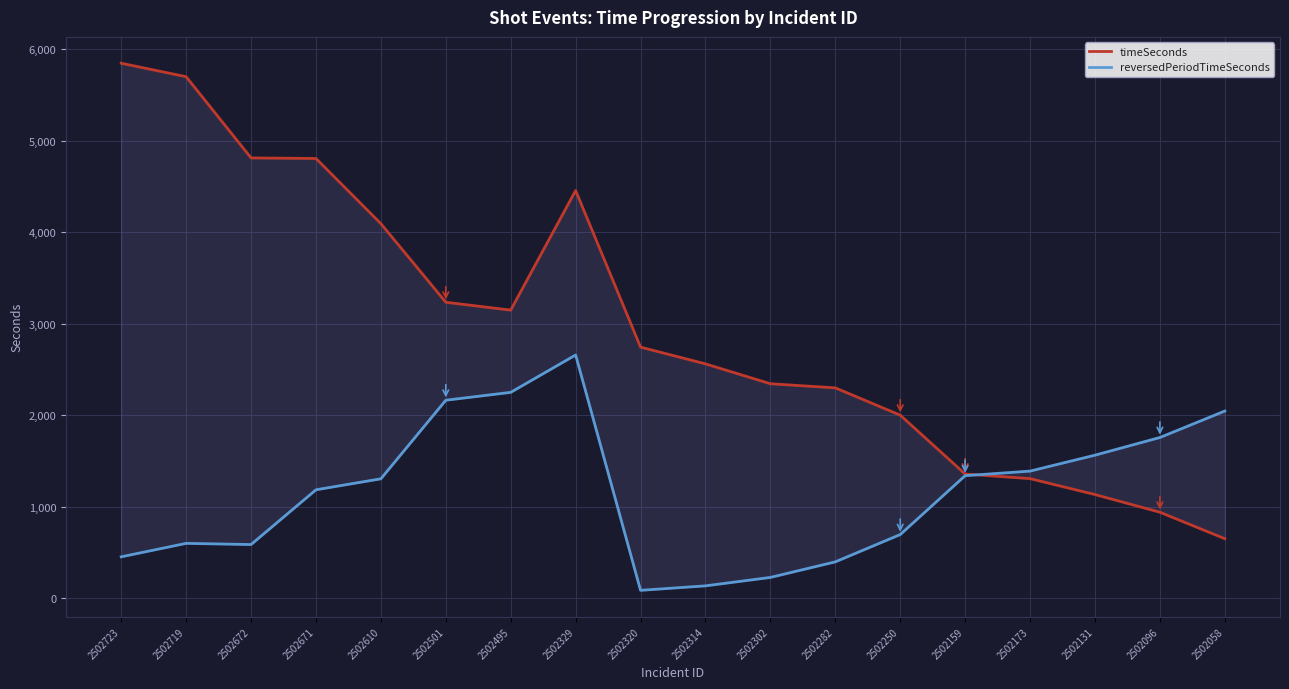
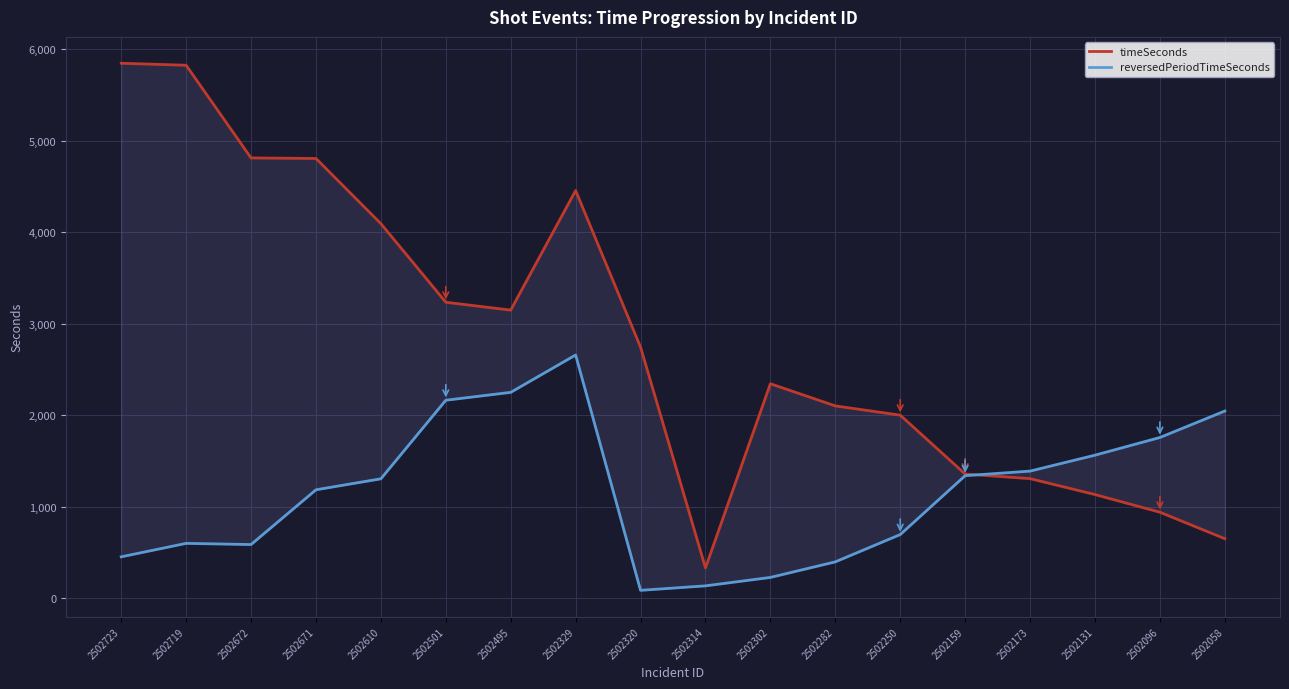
  {
    "timeSeconds": {
-     "2502719": "5,700",
-     "2502314": "2,600",
-     "2502282": "2,300",
+     "2502719": "5,800",
+     "2502314": "300",
+     "2502282": "2,100",
      "2502173": "1,300",
      "2502131": "1,100",
      "2502096": "900",
      "2502058": "700"
    }
  }
